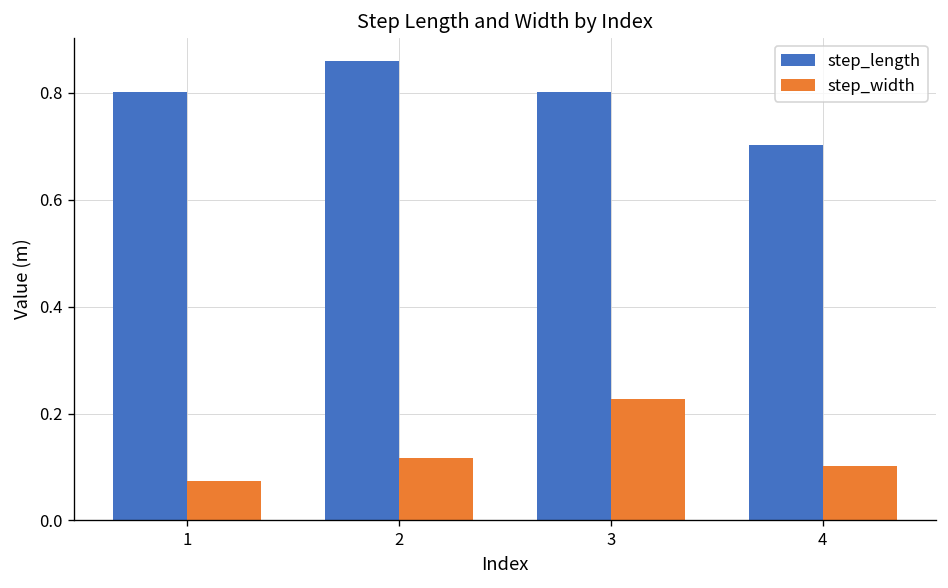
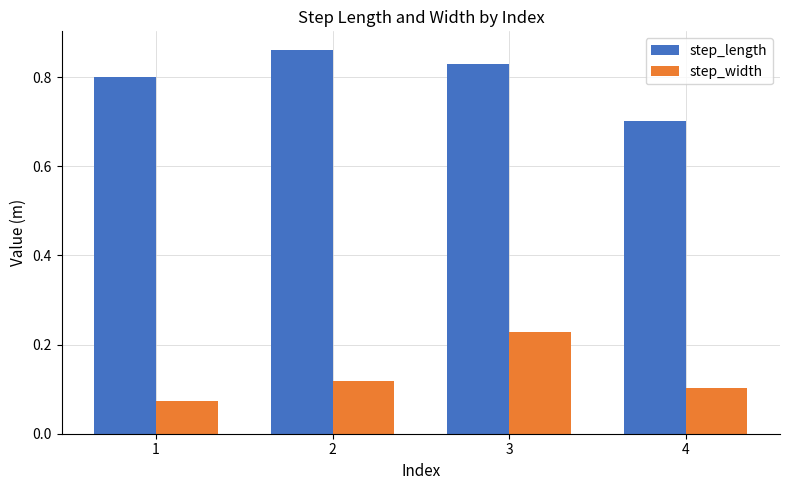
  {
    "step_length": {
      "1": 0.80,
      "2": 0.86,
-     "3": 0.80,
+     "3": 0.83,
      "4": 0.70
    },
    "step_width": {
      "1": 0.07,
      "2": 0.12,
      "3": 0.23,
      "4": 0.10
    }
  }
